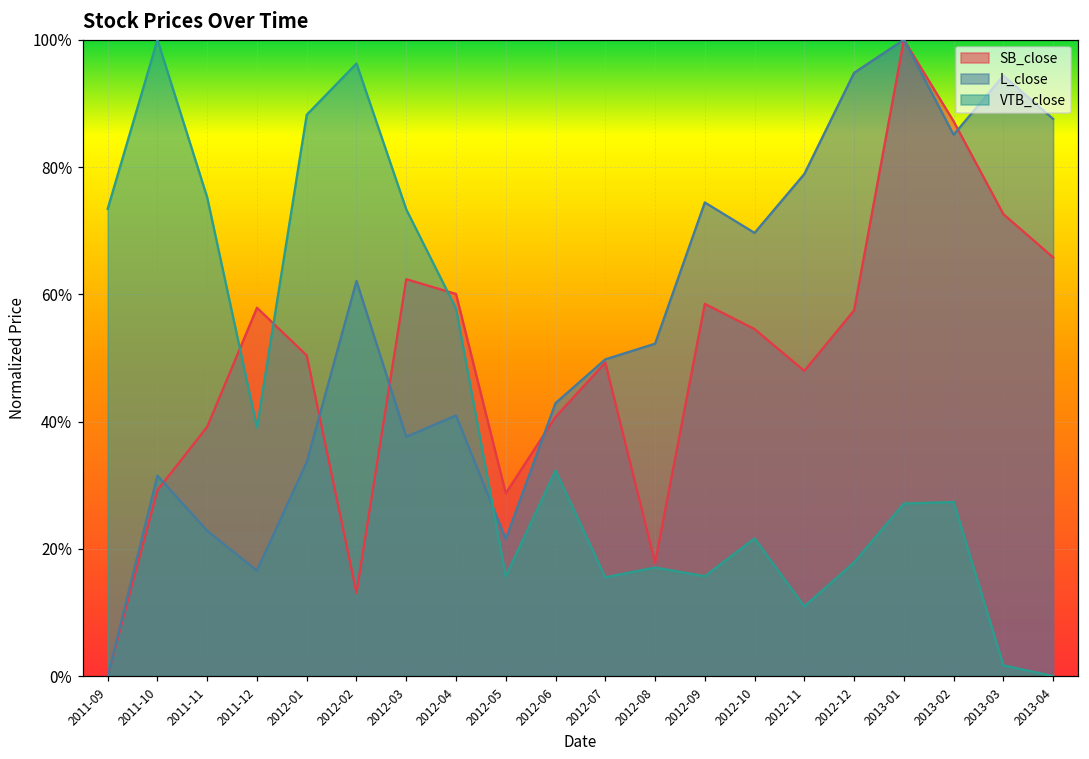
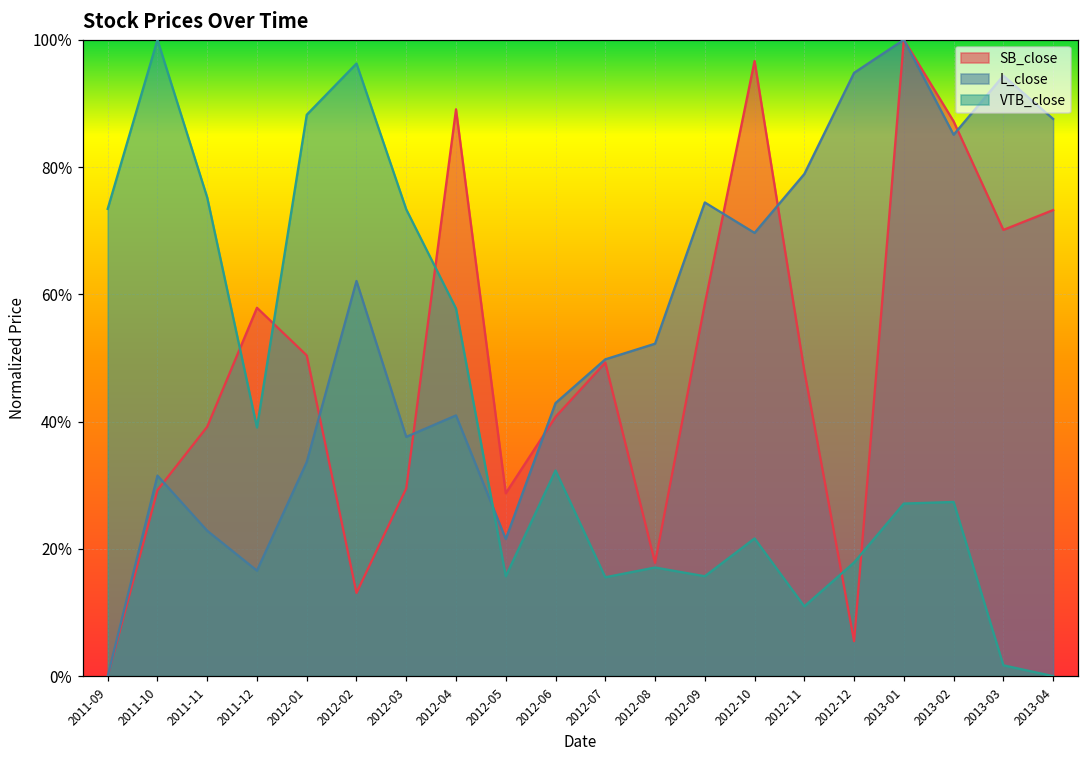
  {
    "SB_close": {
      "2011-10": "29%",
      "2011-11": "39%",
      "2011-12": "58%",
      "2012-01": "50%",
      "2012-02": "13%",
-     "2012-03": "62%",
-     "2012-04": "60%",
+     "2012-03": "30%",
+     "2012-04": "89%",
      "2012-05": "29%",
      "2012-06": "41%",
      "2012-07": "49%",
      "2012-08": "18%",
      "2012-09": "58%",
-     "2012-10": "55%",
+     "2012-10": "97%",
      "2012-11": "48%",
-     "2012-12": "57%",
+     "2012-12": "5%",
      "2013-02": "87%",
-     "2013-03": "73%",
-     "2013-04": "66%"
+     "2013-03": "70%",
+     "2013-04": "73%"
    }
  }
